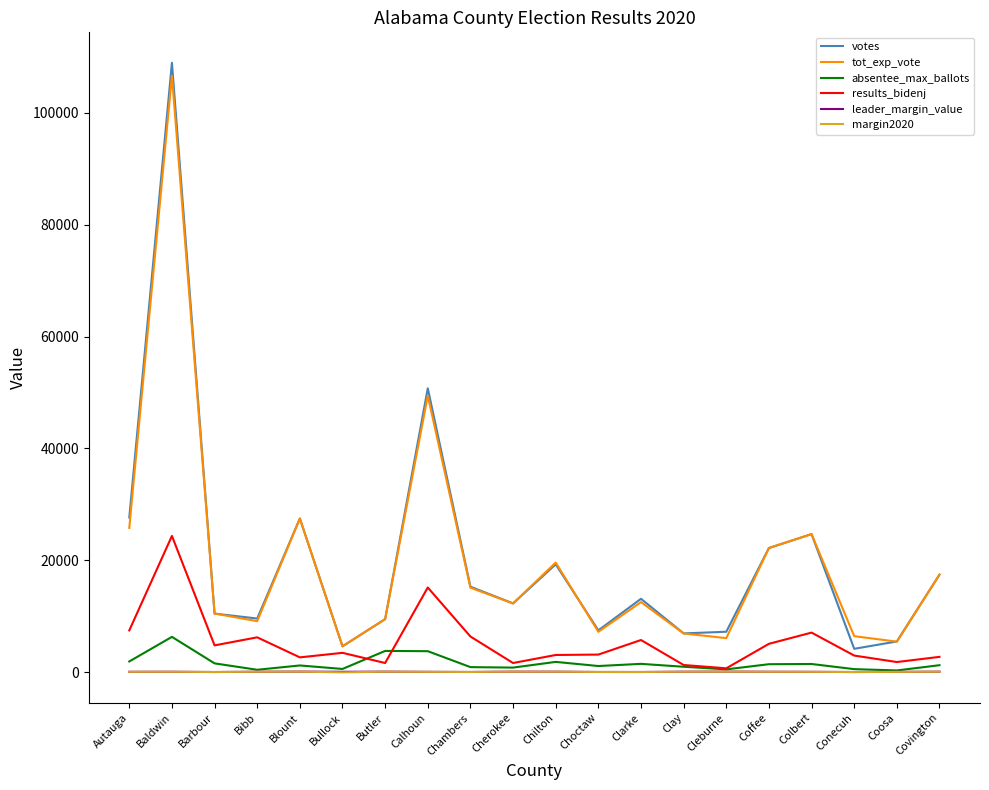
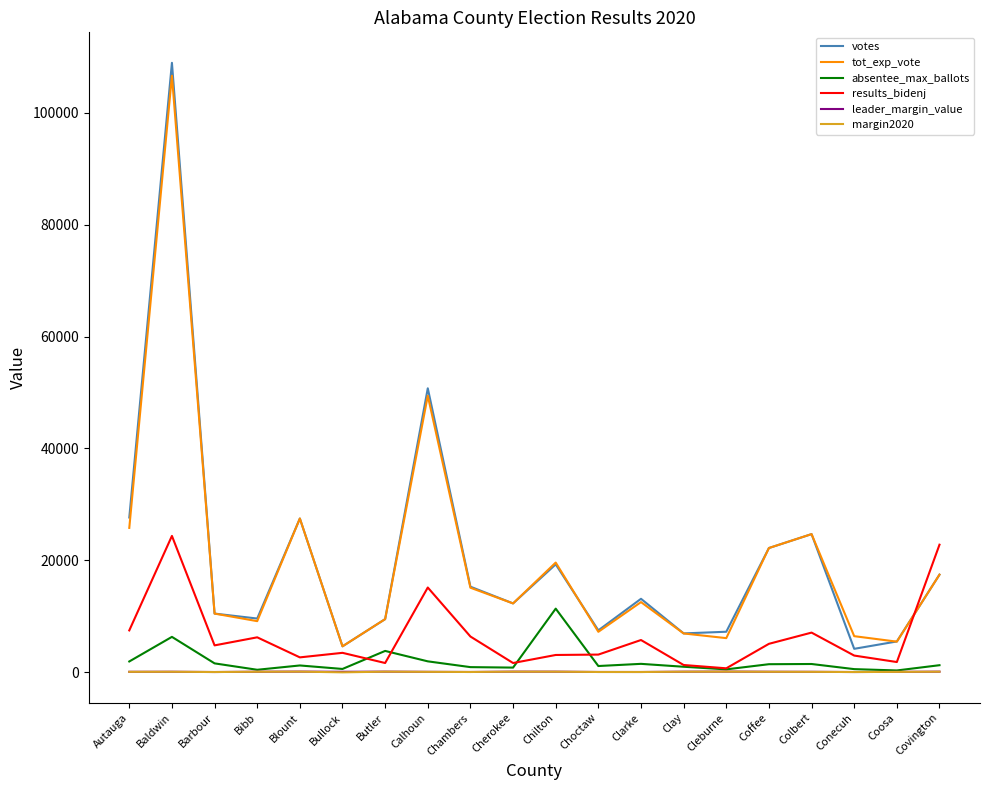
  {
    "votes": {
      "Autauga": 28000,
      "Baldwin": 109000,
      "Bibb": 10000,
      "Calhoun": 51000,
      "Clarke": 13000,
      "Cleburne": 7000,
      "Conecuh": 4000
    },
    "absentee_max_ballots": {
      "Autauga": 2000,
      "Baldwin": 6000,
      "Barbour": 2000,
      "Blount": 1000,
      "Bullock": 1000,
      "Butler": 4000,
-     "Calhoun": 4000,
+     "Calhoun": 2000,
      "Chambers": 1000,
      "Cherokee": 1000,
-     "Chilton": 2000,
+     "Chilton": 11000,
      "Choctaw": 1000,
      "Clarke": 1000,
      "Coffee": 1000,
      "Colbert": 1000,
      "Conecuh": 1000,
      "Covington": 1000
    },
    "results_bidenj": {
      "Autauga": 7000,
      "Baldwin": 24000,
      "Barbour": 5000,
      "Bibb": 6000,
      "Blount": 3000,
      "Bullock": 3000,
      "Butler": 2000,
      "Calhoun": 15000,
      "Chambers": 6000,
      "Cherokee": 2000,
      "Chilton": 3000,
      "Choctaw": 3000,
      "Clarke": 6000,
      "Coffee": 5000,
      "Colbert": 7000,
      "Conecuh": 3000,
      "Coosa": 2000,
-     "Covington": 3000
+     "Covington": 23000
    }
  }
